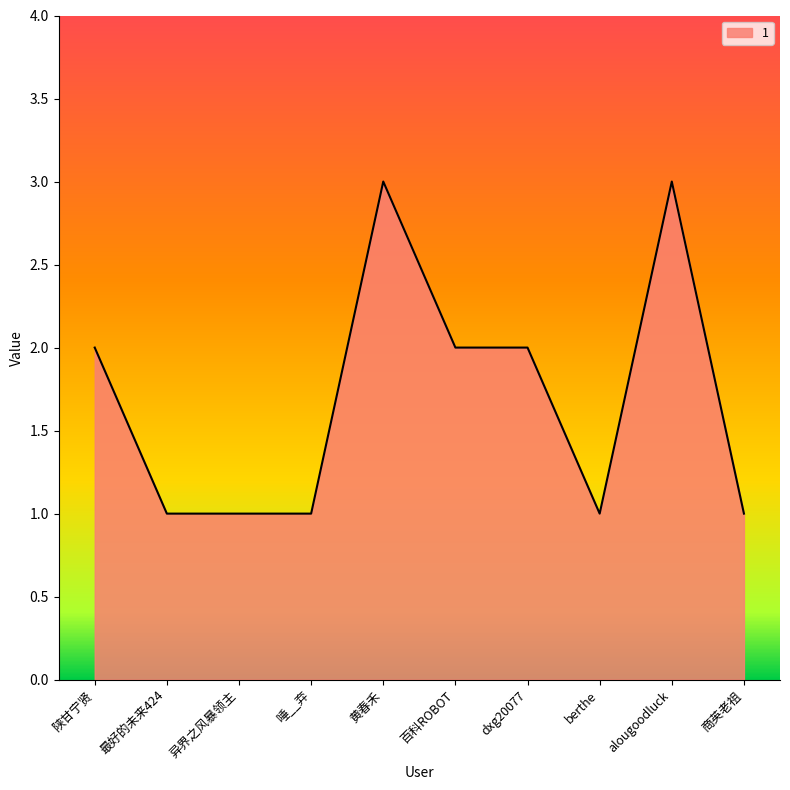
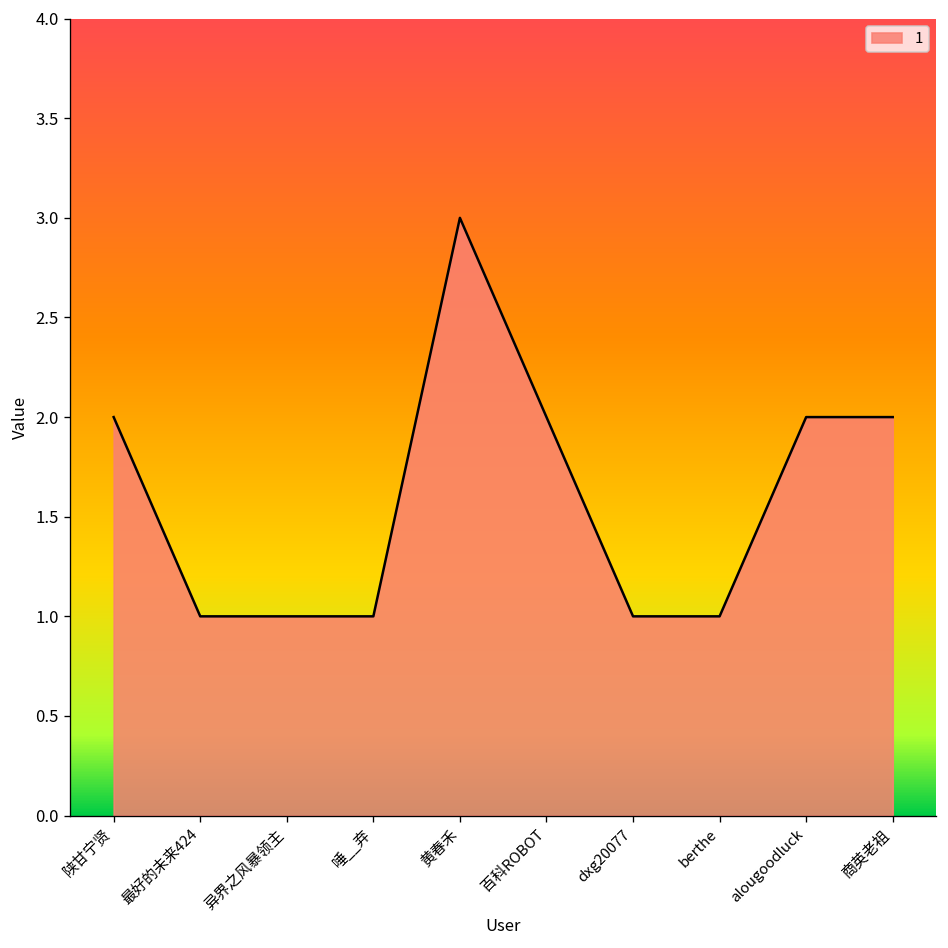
  {
    "1": {
      "陕甘宁贤": 2,
      "最好的未来424": 1,
      "异界之风暴领主": 1,
      "唾__弃": 1,
      "黄春禾": 3,
      "百科ROBOT": 2,
-     "dxg20077": 2,
+     "dxg20077": 1,
      "berthe": 1,
-     "alougoodluck": 3,
-     "商英老祖": 1
+     "alougoodluck": 2,
+     "商英老祖": 2
    }
  }
